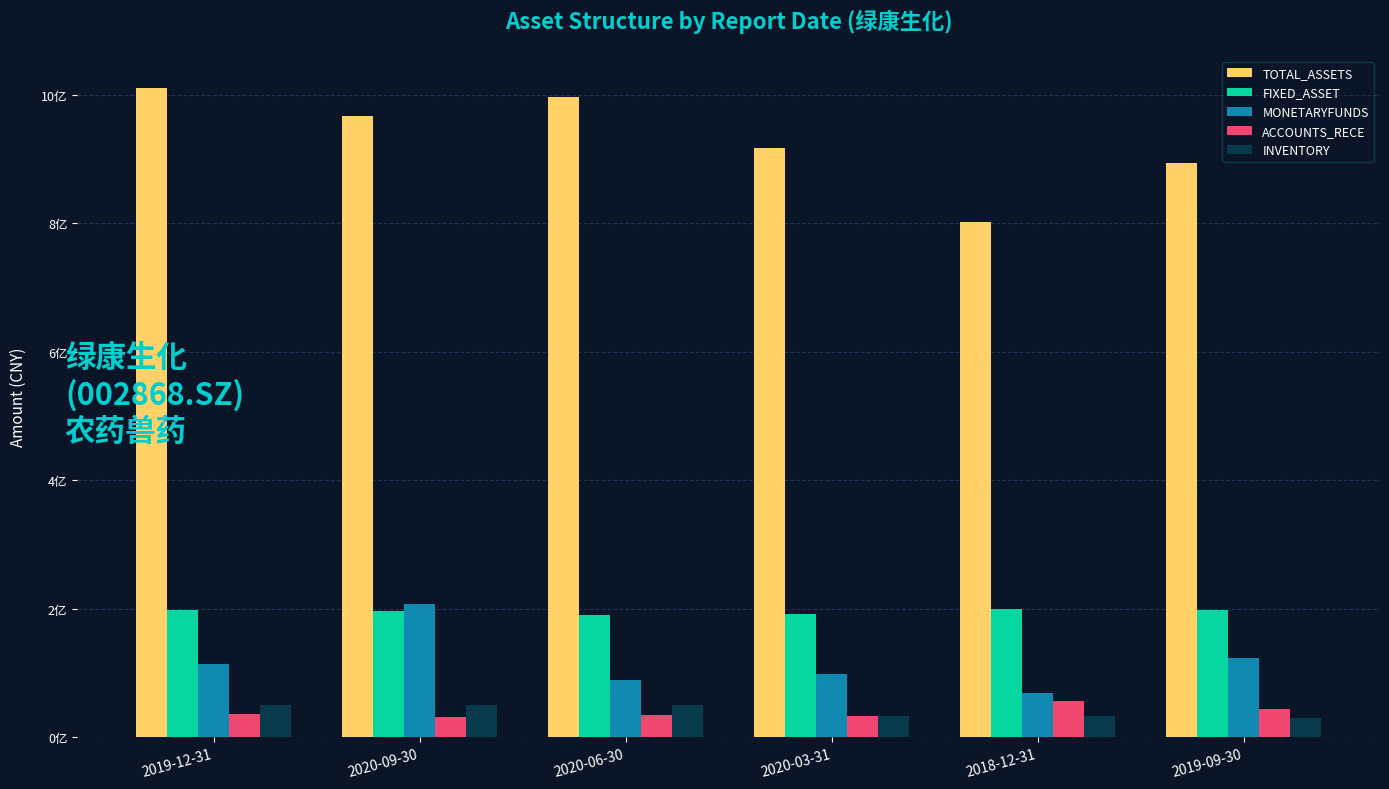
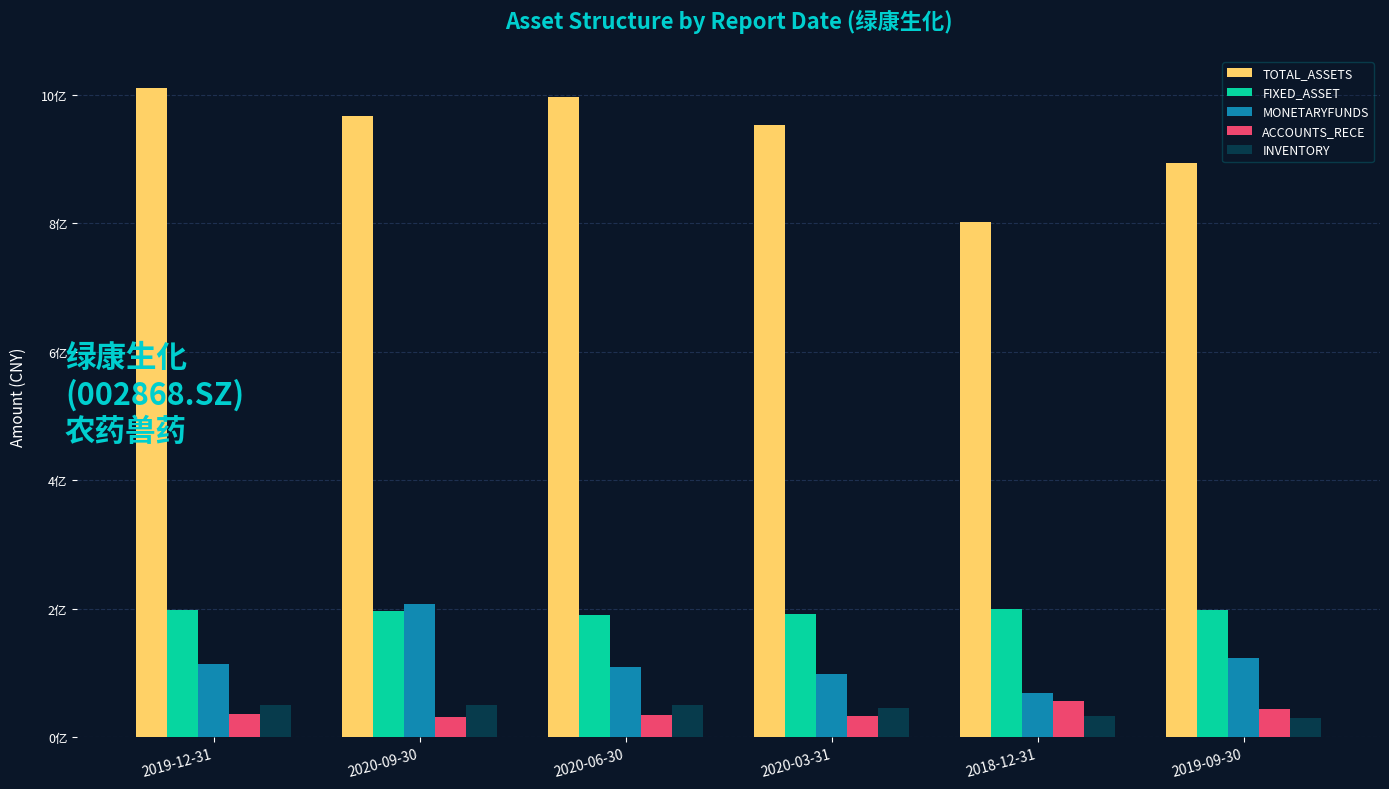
  {
    "TOTAL_ASSETS": {
      "2019-12-31": "10.1亿",
      "2020-09-30": "9.7亿",
      "2020-06-30": "10.0亿",
-     "2020-03-31": "9.2亿",
+     "2020-03-31": "9.5亿",
      "2018-12-31": "8.0亿",
      "2019-09-30": "8.9亿"
    },
    "FIXED_ASSET": {
      "2019-12-31": "2.0亿",
      "2020-09-30": "2.0亿",
      "2020-06-30": "1.9亿",
      "2020-03-31": "1.9亿",
      "2018-12-31": "2.0亿",
      "2019-09-30": "2.0亿"
    },
    "MONETARYFUNDS": {
      "2019-12-31": "1.1亿",
      "2020-09-30": "2.1亿",
-     "2020-06-30": "0.9亿",
+     "2020-06-30": "1.1亿",
      "2020-03-31": "1.0亿",
      "2018-12-31": "0.7亿",
      "2019-09-30": "1.2亿"
    },
    "ACCOUNTS_RECE": {
      "2019-12-31": "0.4亿",
      "2020-09-30": "0.3亿",
      "2020-06-30": "0.3亿",
      "2020-03-31": "0.3亿",
      "2018-12-31": "0.6亿",
      "2019-09-30": "0.4亿"
    },
    "INVENTORY": {
      "2019-12-31": "0.5亿",
      "2020-09-30": "0.5亿",
      "2020-06-30": "0.5亿",
-     "2020-03-31": "0.3亿",
+     "2020-03-31": "0.5亿",
      "2018-12-31": "0.3亿",
      "2019-09-30": "0.3亿"
    }
  }
